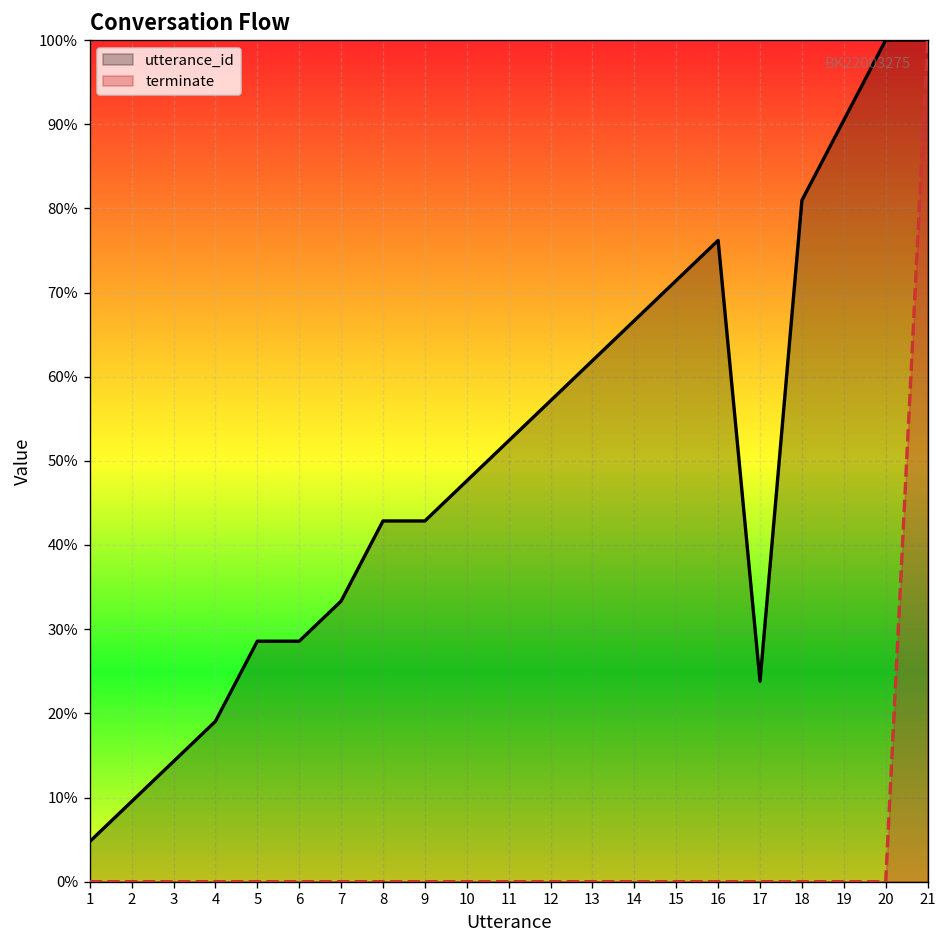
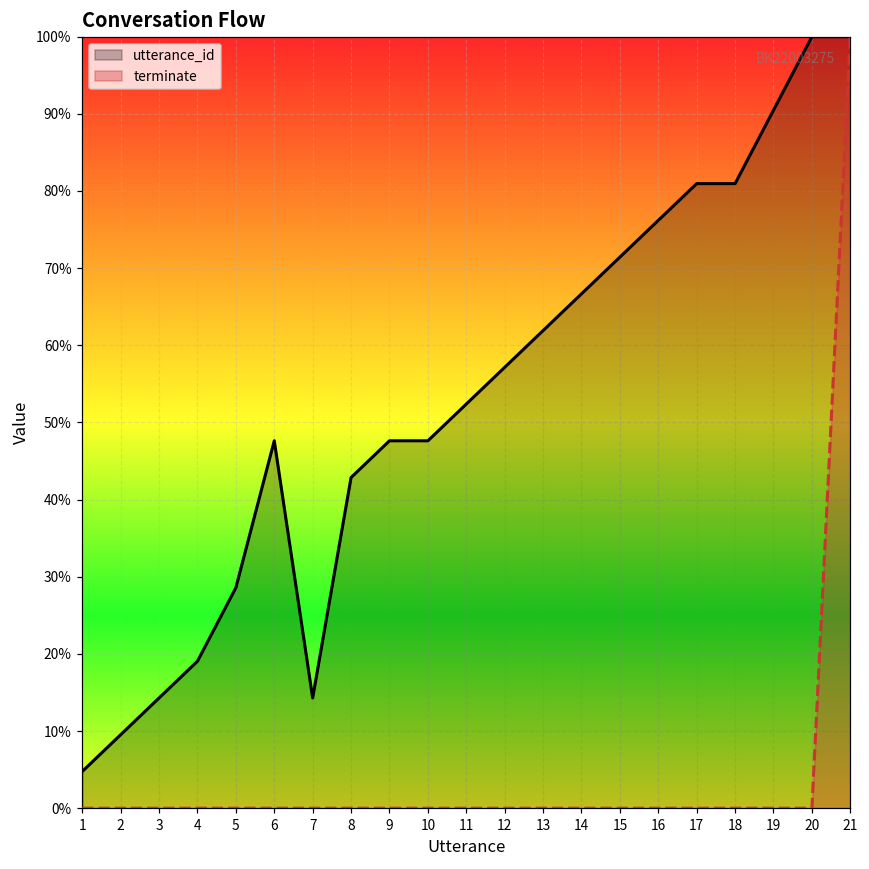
  {
    "utterance_id": {
      "1": "5%",
      "2": "10%",
      "3": "14%",
      "4": "19%",
      "5": "29%",
-     "6": "29%",
-     "7": "33%",
+     "6": "48%",
+     "7": "14%",
      "8": "43%",
-     "9": "43%",
+     "9": "48%",
      "10": "48%",
      "11": "52%",
      "12": "57%",
      "13": "62%",
      "14": "67%",
      "15": "71%",
      "16": "76%",
-     "17": "24%",
+     "17": "81%",
      "18": "81%",
      "19": "90%",
      "20": "100%"
    },
    "terminate": {
      "1": "0%",
      "2": "0%",
      "3": "0%",
      "4": "0%",
      "5": "0%",
      "6": "0%",
      "7": "0%",
      "8": "0%",
      "9": "0%",
      "10": "0%",
      "11": "0%",
      "12": "0%",
      "13": "0%",
      "14": "0%",
      "15": "0%",
      "16": "0%",
      "17": "0%",
      "18": "0%",
      "19": "0%",
      "20": "0%"
    }
  }
